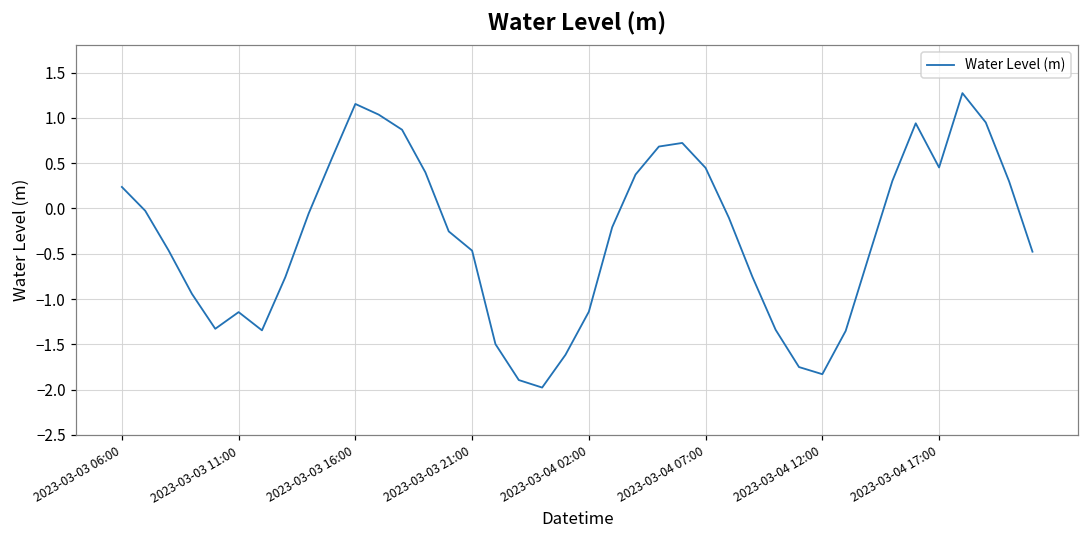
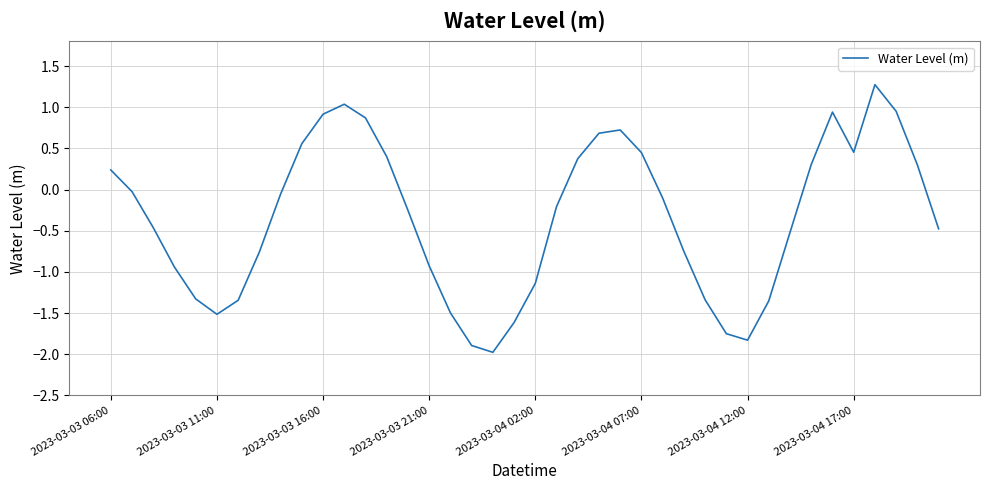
  {
    "2023-03-03 06:00": 0.2,
-   "2023-03-03 11:00": -1.1,
-   "2023-03-03 16:00": 1.2,
-   "2023-03-03 21:00": -0.5,
+   "2023-03-03 11:00": -1.5,
+   "2023-03-03 16:00": 0.9,
+   "2023-03-03 21:00": -0.9,
    "2023-03-04 02:00": -1.1,
    "2023-03-04 07:00": 0.4,
    "2023-03-04 12:00": -1.8,
    "2023-03-04 17:00": 0.5
  }
